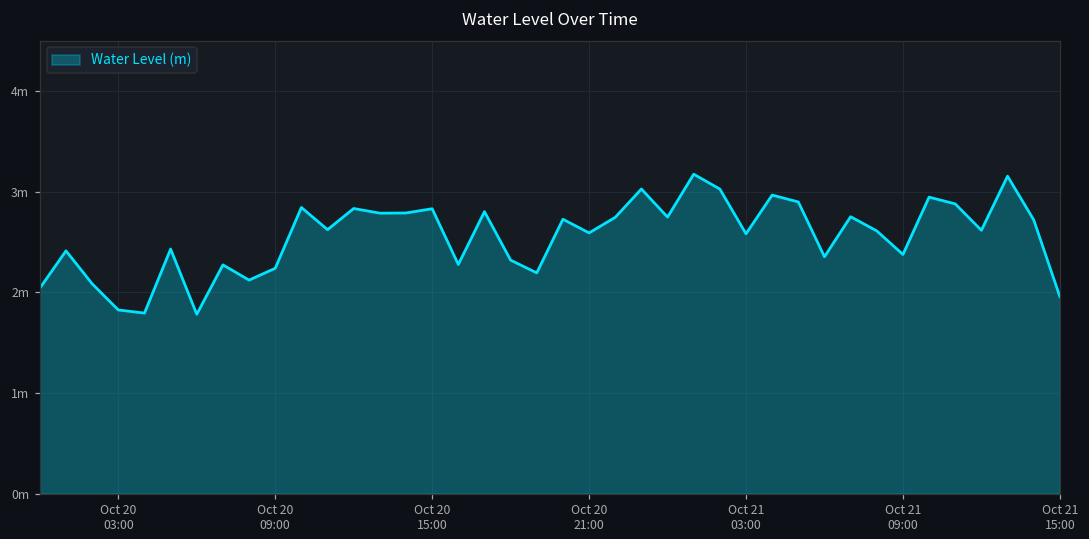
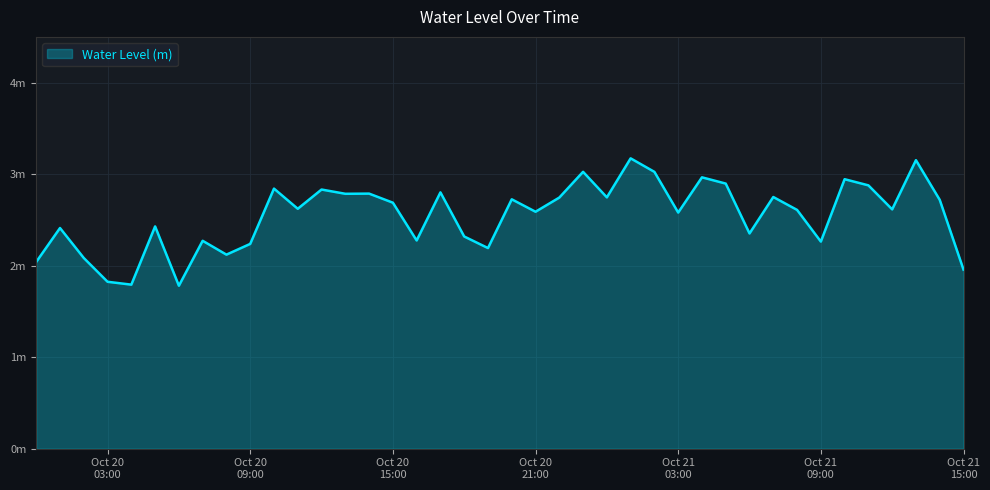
  {
    "Oct 20 03:00": "1.8m",
    "Oct 20 09:00": "2.2m",
-   "Oct 20 15:00": "2.8m",
+   "Oct 20 15:00": "2.7m",
    "Oct 20 21:00": "2.6m",
    "Oct 21 03:00": "2.6m",
-   "Oct 21 09:00": "2.4m",
+   "Oct 21 09:00": "2.3m",
    "Oct 21 15:00": "2.0m"
  }
